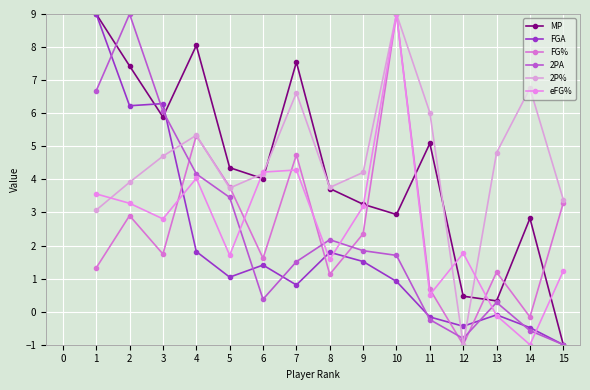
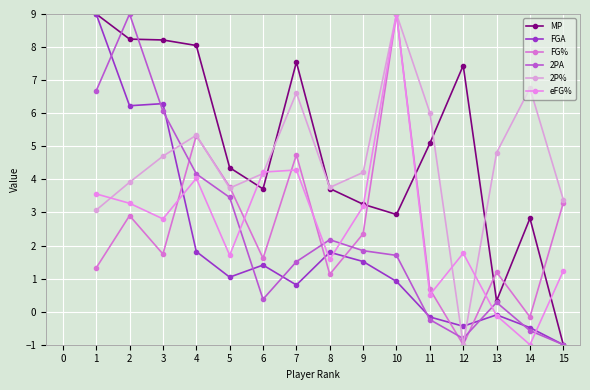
  {
    "MP": {
-     "2": 7.4,
-     "3": 5.9,
+     "2": 8.2,
+     "3": 8.2,
      "4": 8.0,
      "5": 4.4,
-     "6": 4.0,
+     "6": 3.7,
      "7": 7.5,
      "10": 2.9,
      "11": 5.1,
-     "12": 0.5,
+     "12": 7.4,
      "14": 2.8
    }
  }
